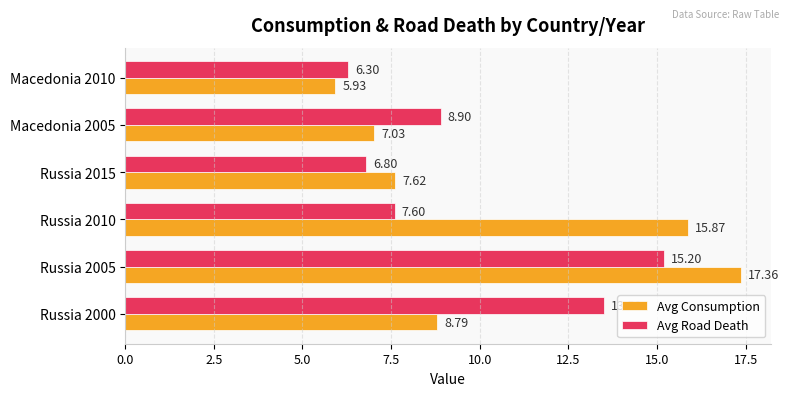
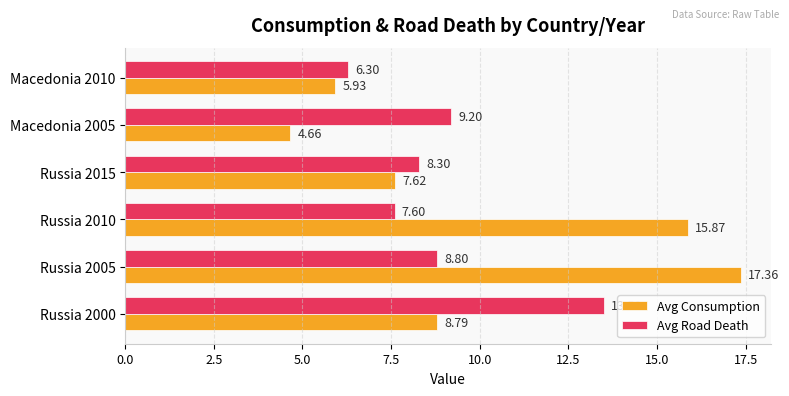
  {
    "Avg Consumption": {
      "Macedonia 2010": 5.93,
-     "Macedonia 2005": 7.03,
+     "Macedonia 2005": 4.66,
      "Russia 2015": 7.62,
      "Russia 2010": 15.87,
      "Russia 2005": 17.36,
      "Russia 2000": 8.79
    },
    "Avg Road Death": {
      "Macedonia 2010": 6.30,
-     "Macedonia 2005": 8.90,
-     "Russia 2015": 6.80,
+     "Macedonia 2005": 9.20,
+     "Russia 2015": 8.30,
      "Russia 2010": 7.60,
-     "Russia 2005": 15.20
+     "Russia 2005": 8.80
    }
  }
